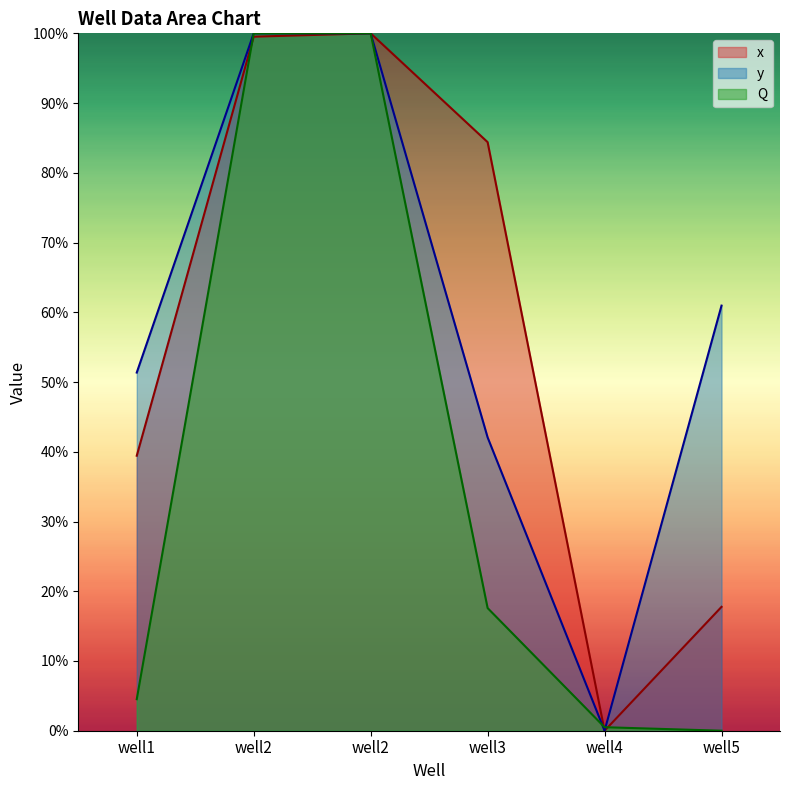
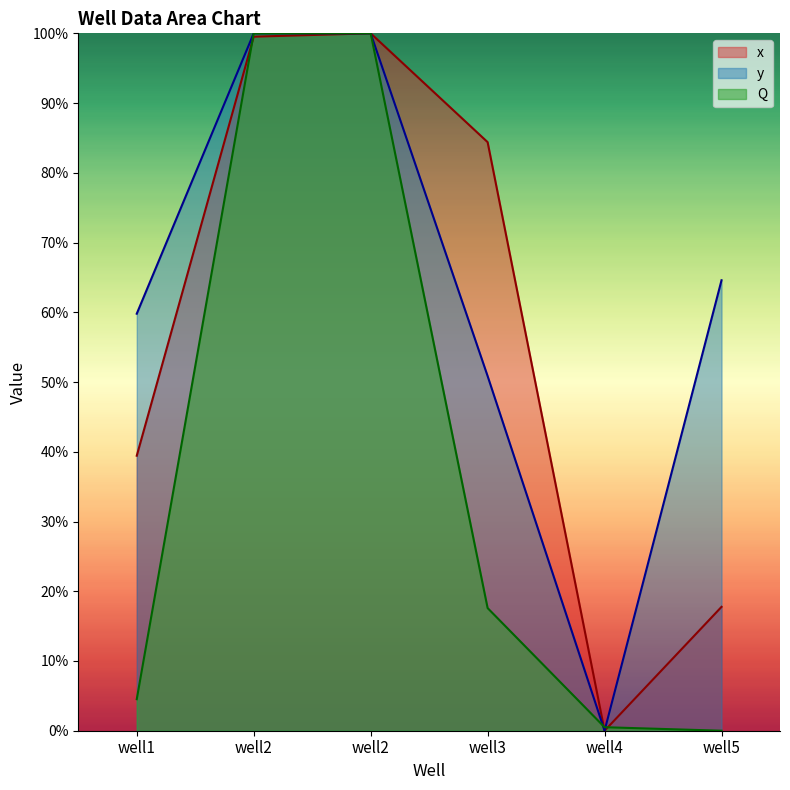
  {
    "x": {
      "well1": "39%",
      "well3": "84%",
      "well5": "18%"
    },
    "y": {
-     "well1": "51%",
-     "well3": "42%",
-     "well5": "61%"
+     "well1": "60%",
+     "well3": "51%",
+     "well5": "65%"
    },
    "Q": {
      "well1": "5%",
      "well3": "18%",
      "well4": "1%",
      "well5": "0%"
    }
  }
